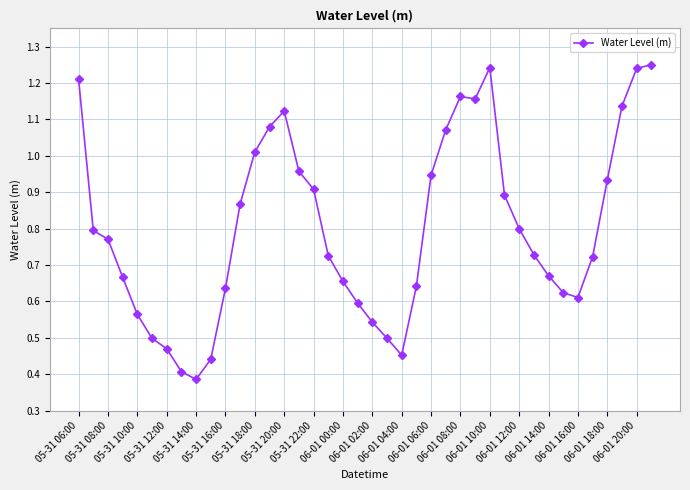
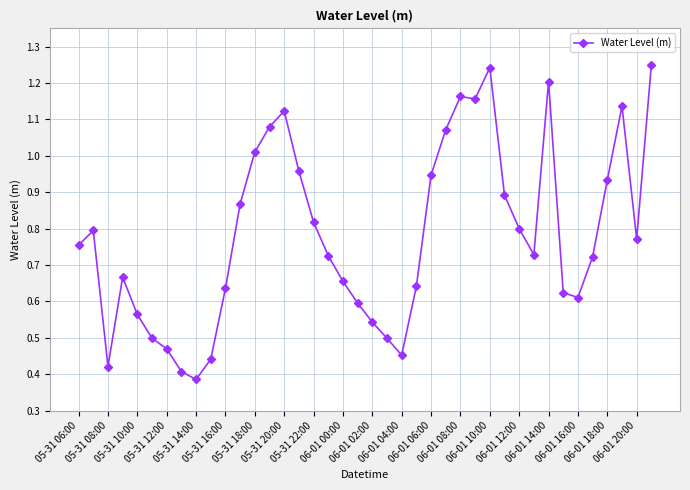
  {
-   "05-31 06:00": 1.21,
-   "05-31 08:00": 0.77,
+   "05-31 06:00": 0.75,
+   "05-31 08:00": 0.42,
    "05-31 10:00": 0.56,
    "05-31 12:00": 0.47,
    "05-31 14:00": 0.39,
    "05-31 16:00": 0.64,
    "05-31 18:00": 1.01,
    "05-31 20:00": 1.12,
-   "05-31 22:00": 0.91,
+   "05-31 22:00": 0.82,
    "06-01 00:00": 0.66,
    "06-01 02:00": 0.54,
    "06-01 04:00": 0.45,
    "06-01 06:00": 0.95,
    "06-01 08:00": 1.16,
    "06-01 10:00": 1.24,
    "06-01 12:00": 0.80,
-   "06-01 14:00": 0.67,
+   "06-01 14:00": 1.20,
    "06-01 16:00": 0.61,
    "06-01 18:00": 0.93,
-   "06-01 20:00": 1.24
+   "06-01 20:00": 0.77
  }
